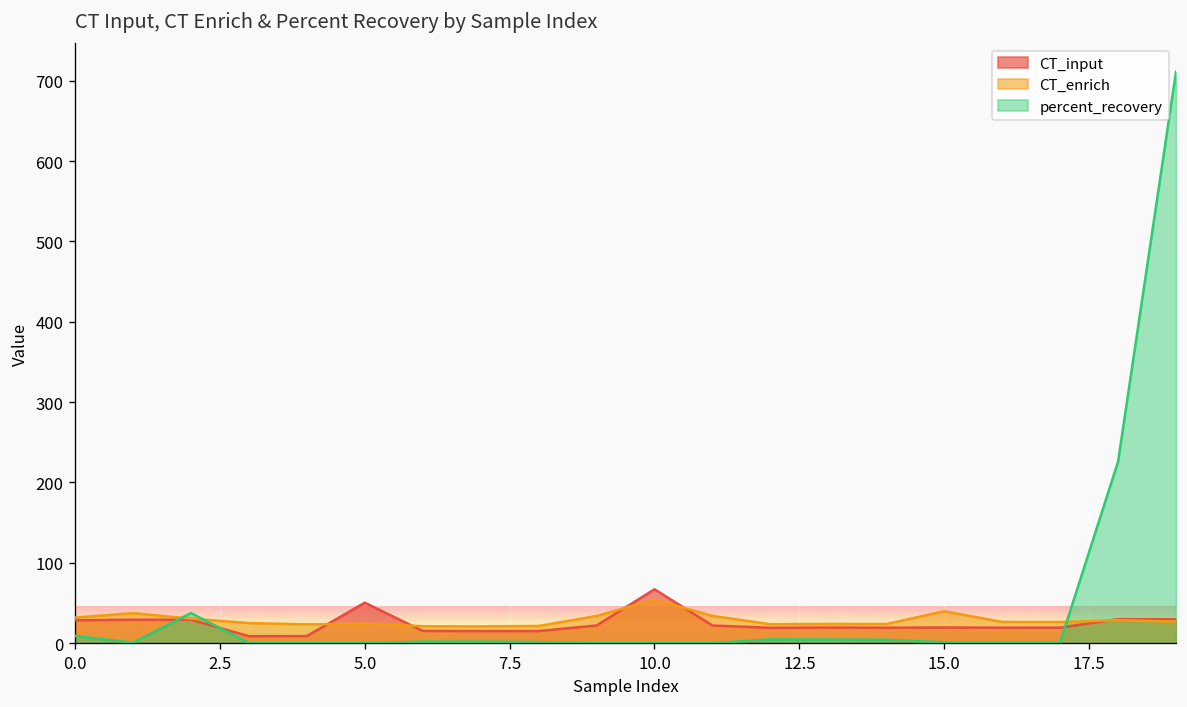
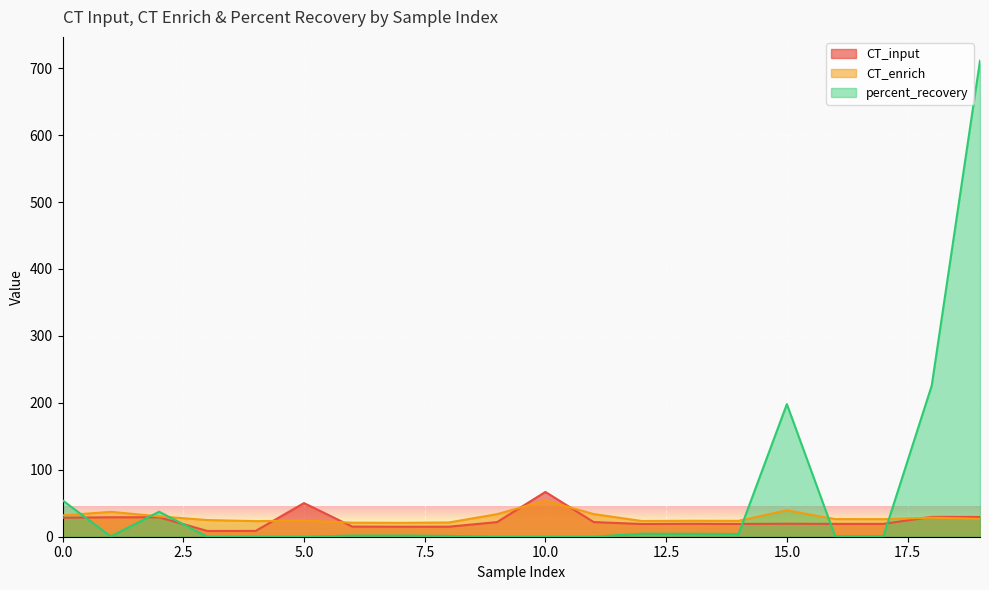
  {
    "CT_input": {
      "5.0": 50,
      "10.0": 70,
      "15.0": 20
    },
    "CT_enrich": {
      "5.0": 20,
      "10.0": 50,
      "15.0": 40
    },
    "percent_recovery": {
-     "0.0": 10,
+     "0.0": 50,
      "5.0": 0,
      "10.0": 0,
-     "15.0": 0
+     "15.0": 200
    }
  }
